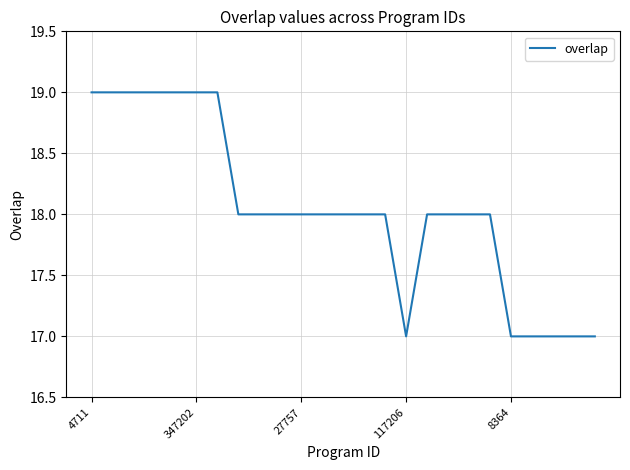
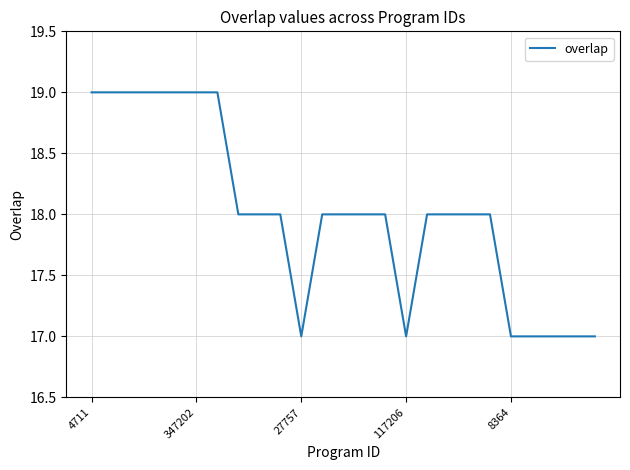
  {
    "4711": 19,
    "347202": 19,
-   "27757": 18,
+   "27757": 17,
    "117206": 17,
    "8364": 17
  }
